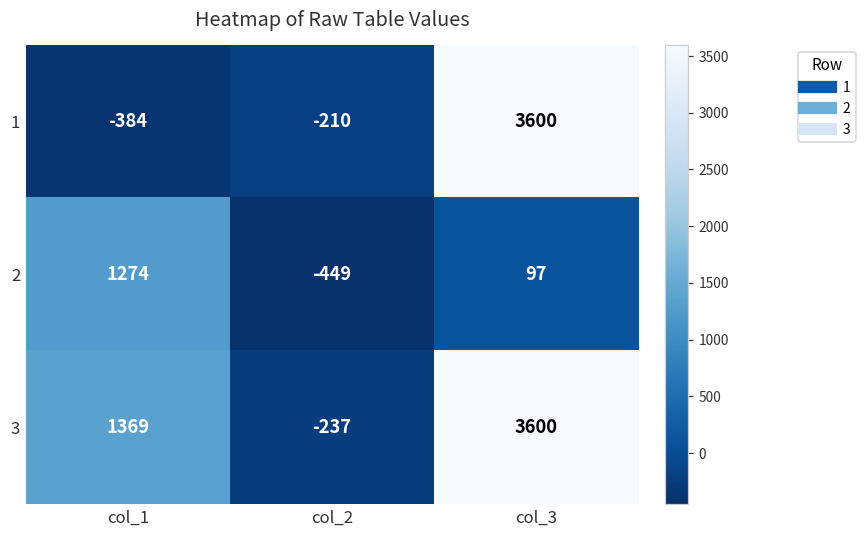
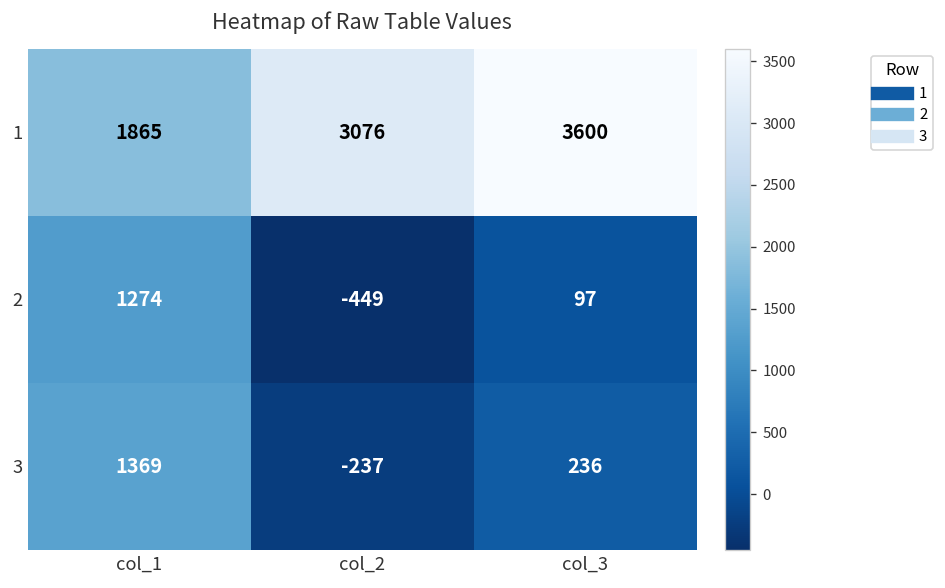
  {
    "1": {
-     "col_1": -384,
-     "col_2": -210,
+     "col_1": 1865,
+     "col_2": 3076,
      "col_3": 3600
    },
    "2": {
      "col_1": 1274,
      "col_2": -449,
      "col_3": 97
    },
    "3": {
      "col_1": 1369,
      "col_2": -237,
-     "col_3": 3600
+     "col_3": 236
    }
  }
